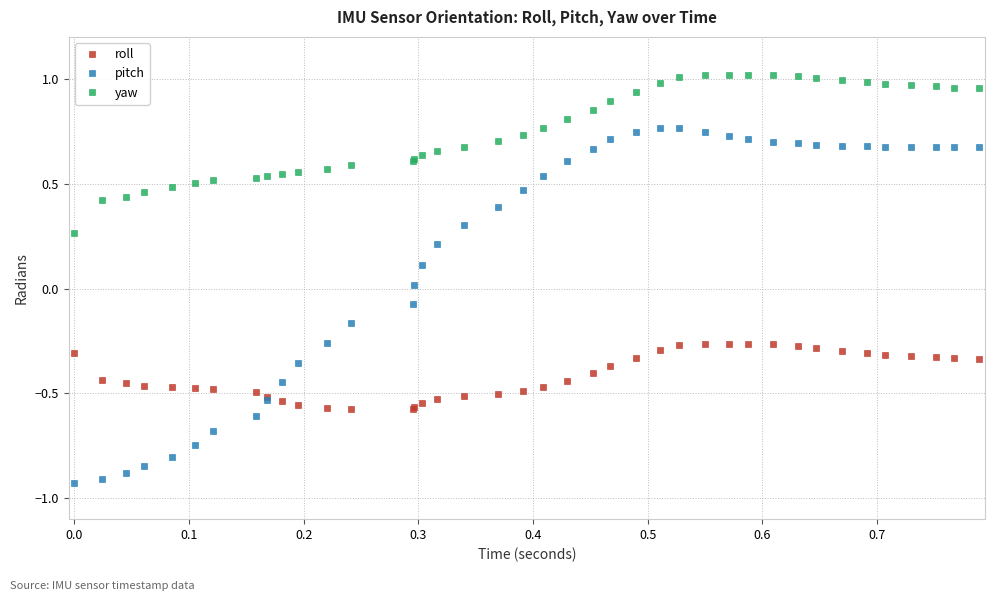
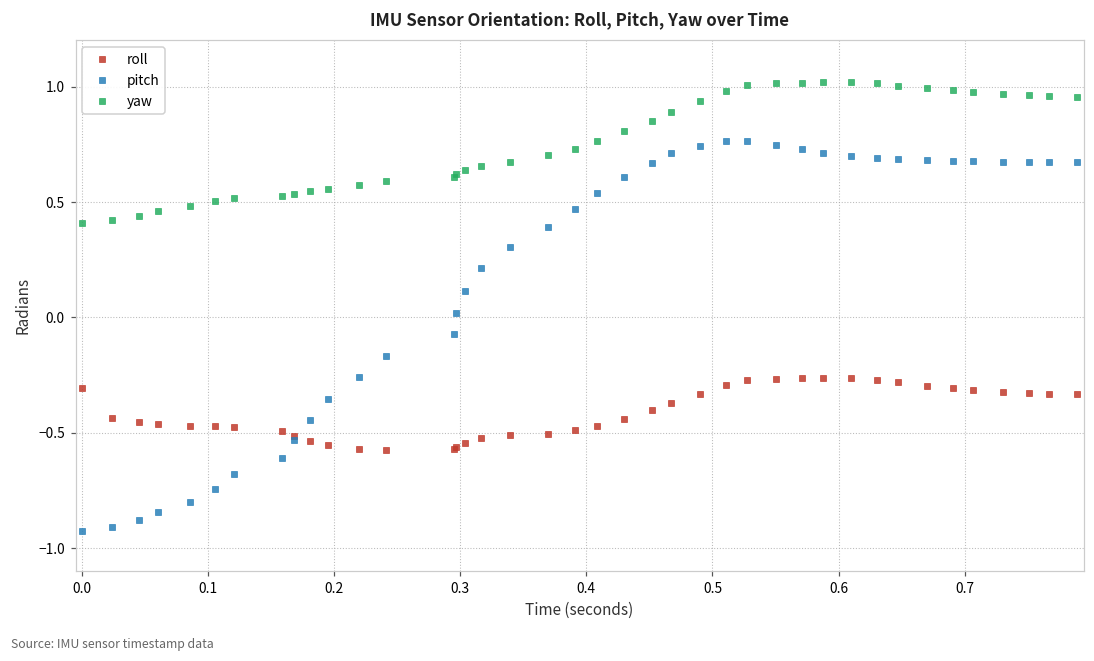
  {
    "roll": {
      "0.0": -0.31
    },
    "pitch": {
      "0.0": -0.93
    },
    "yaw": {
-     "0.0": 0.26
+     "0.0": 0.41
    }
  }
